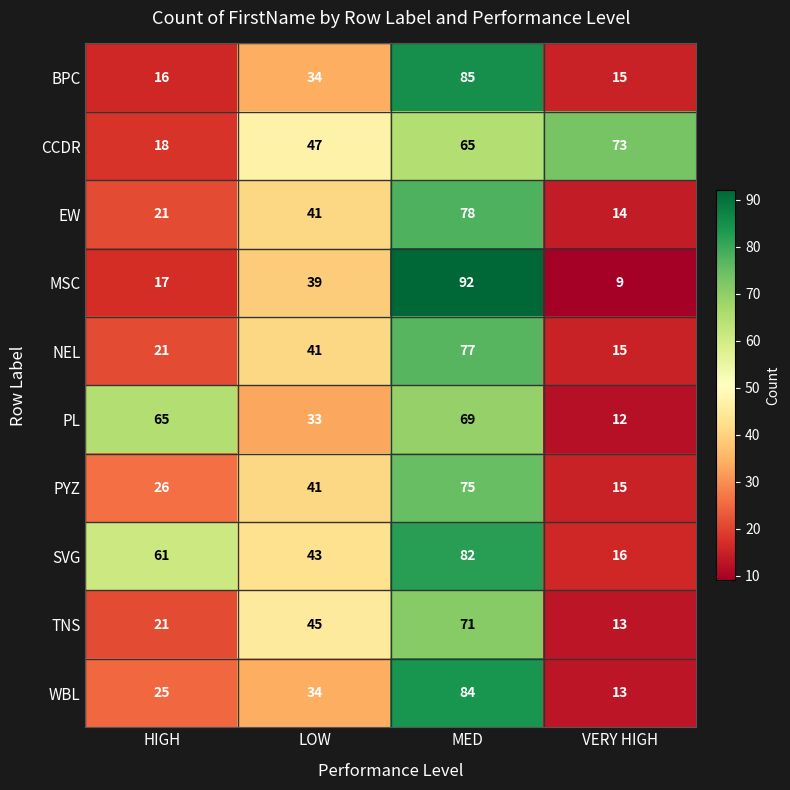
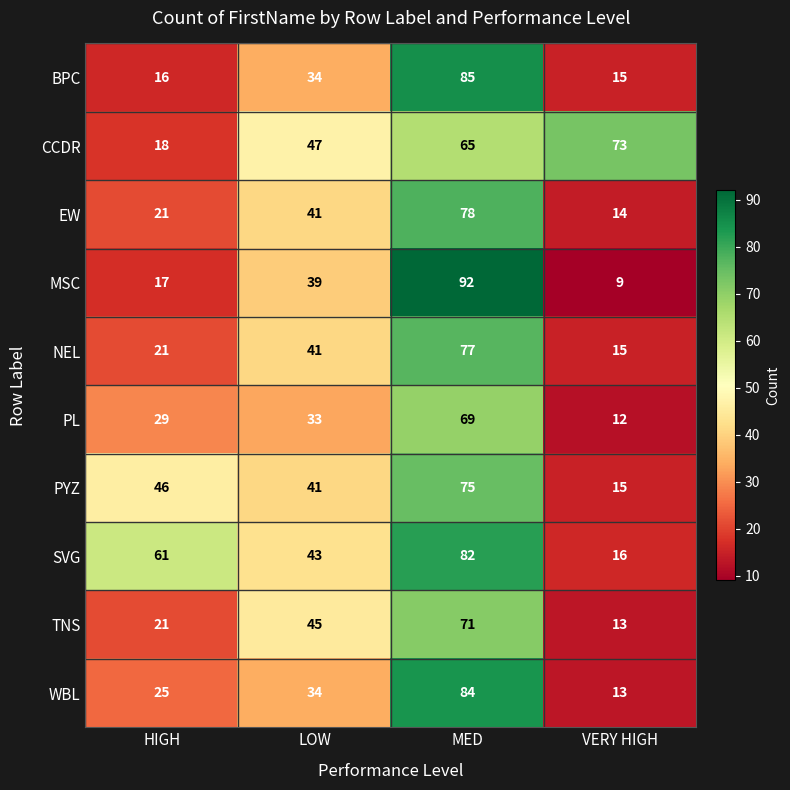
  {
    "BPC": {
      "HIGH": 16,
      "LOW": 34,
      "MED": 85,
      "VERY HIGH": 15
    },
    "CCDR": {
      "HIGH": 18,
      "LOW": 47,
      "MED": 65,
      "VERY HIGH": 73
    },
    "EW": {
      "HIGH": 21,
      "LOW": 41,
      "MED": 78,
      "VERY HIGH": 14
    },
    "MSC": {
      "HIGH": 17,
      "LOW": 39,
      "MED": 92,
      "VERY HIGH": 9
    },
    "NEL": {
      "HIGH": 21,
      "LOW": 41,
      "MED": 77,
      "VERY HIGH": 15
    },
    "PL": {
-     "HIGH": 65,
+     "HIGH": 29,
      "LOW": 33,
      "MED": 69,
      "VERY HIGH": 12
    },
    "PYZ": {
-     "HIGH": 26,
+     "HIGH": 46,
      "LOW": 41,
      "MED": 75,
      "VERY HIGH": 15
    },
    "SVG": {
      "HIGH": 61,
      "LOW": 43,
      "MED": 82,
      "VERY HIGH": 16
    },
    "TNS": {
      "HIGH": 21,
      "LOW": 45,
      "MED": 71,
      "VERY HIGH": 13
    },
    "WBL": {
      "HIGH": 25,
      "LOW": 34,
      "MED": 84,
      "VERY HIGH": 13
    }
  }
